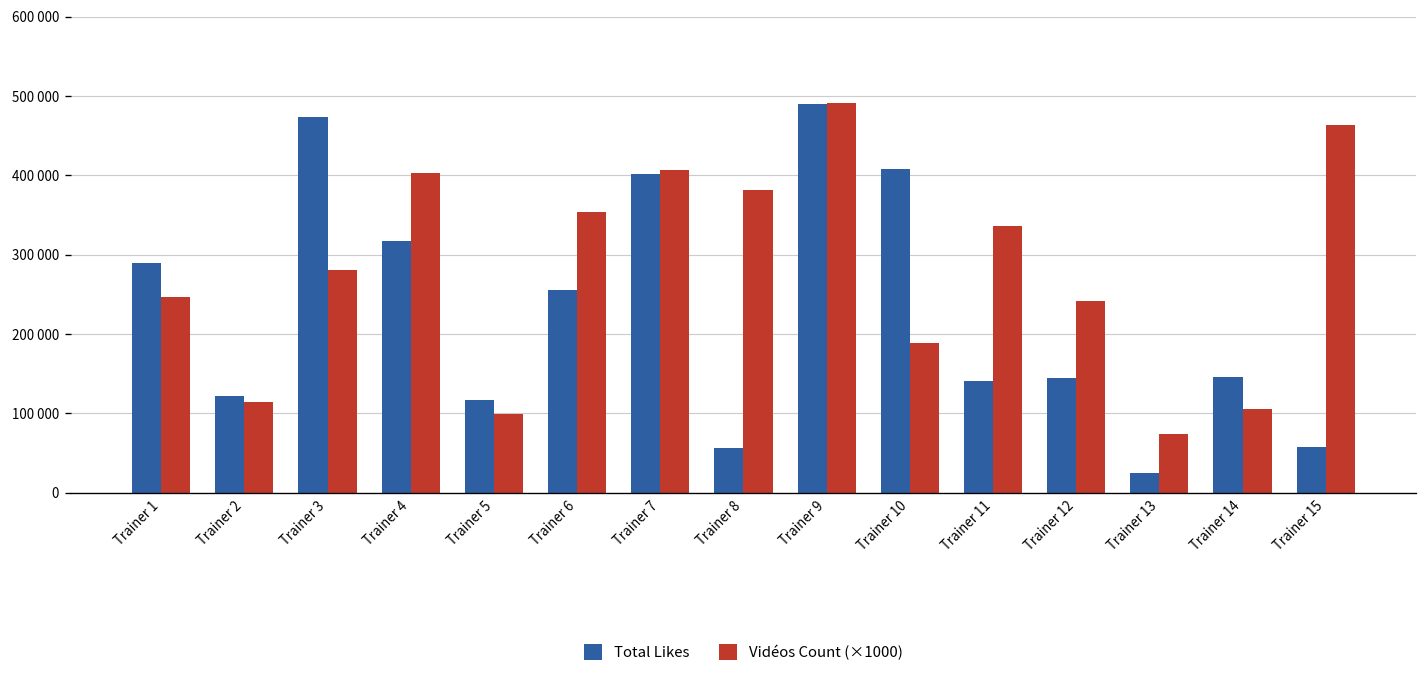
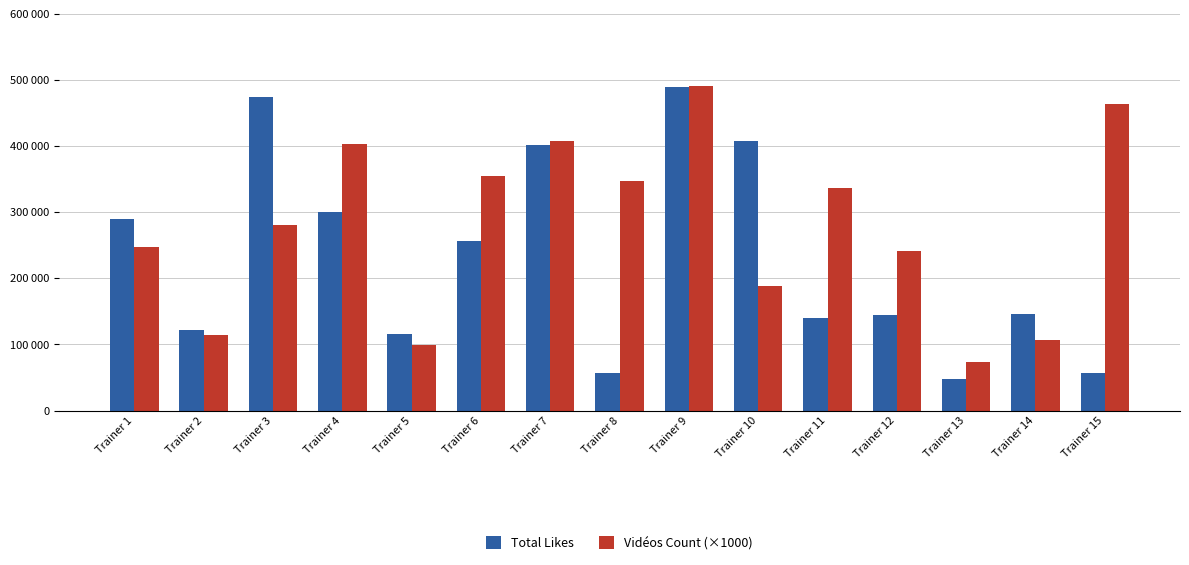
  {
    "Total Likes": {
      "Trainer 1": 290000,
      "Trainer 2": 120000,
      "Trainer 3": 470000,
-     "Trainer 4": 320000,
+     "Trainer 4": 300000,
      "Trainer 5": 120000,
      "Trainer 6": 260000,
      "Trainer 7": 400000,
      "Trainer 8": 60000,
      "Trainer 9": 490000,
      "Trainer 10": 410000,
      "Trainer 11": 140000,
      "Trainer 12": 140000,
-     "Trainer 13": 30000,
+     "Trainer 13": 50000,
      "Trainer 14": 150000,
      "Trainer 15": 60000
    },
    "Vidéos Count (×1000)": {
      "Trainer 1": 250000,
      "Trainer 2": 110000,
      "Trainer 3": 280000,
      "Trainer 4": 400000,
      "Trainer 5": 100000,
      "Trainer 6": 350000,
      "Trainer 7": 410000,
-     "Trainer 8": 380000,
+     "Trainer 8": 350000,
      "Trainer 9": 490000,
      "Trainer 10": 190000,
      "Trainer 11": 340000,
      "Trainer 12": 240000,
      "Trainer 13": 70000,
      "Trainer 14": 110000,
      "Trainer 15": 460000
    }
  }
